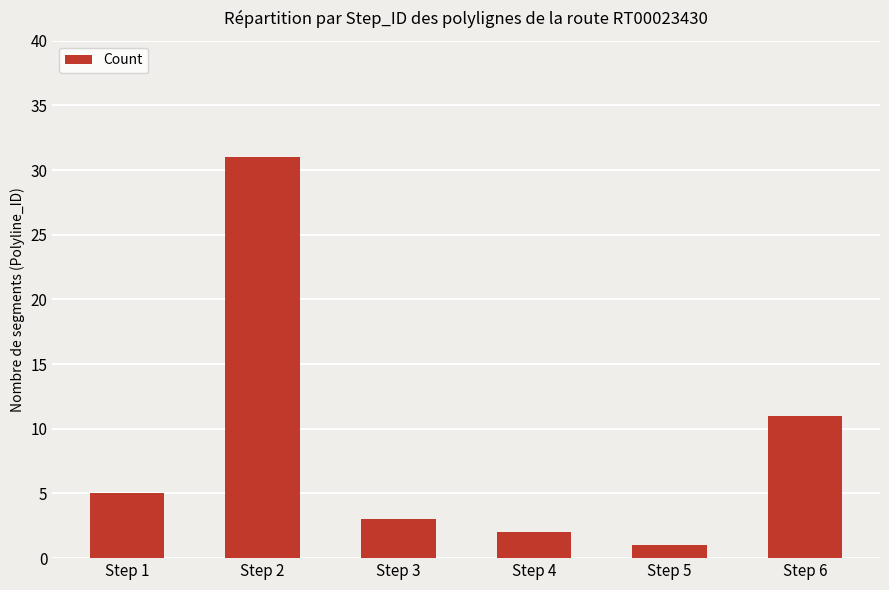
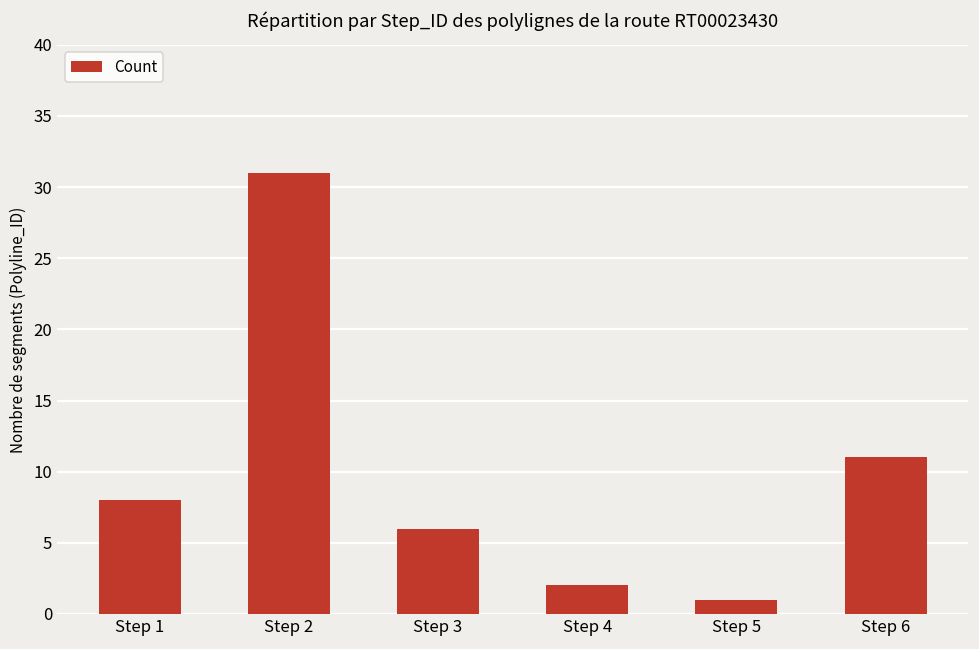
  {
-   "Step 1": 5,
+   "Step 1": 8,
    "Step 2": 31,
-   "Step 3": 3,
+   "Step 3": 6,
    "Step 4": 2,
    "Step 5": 1,
    "Step 6": 11
  }
